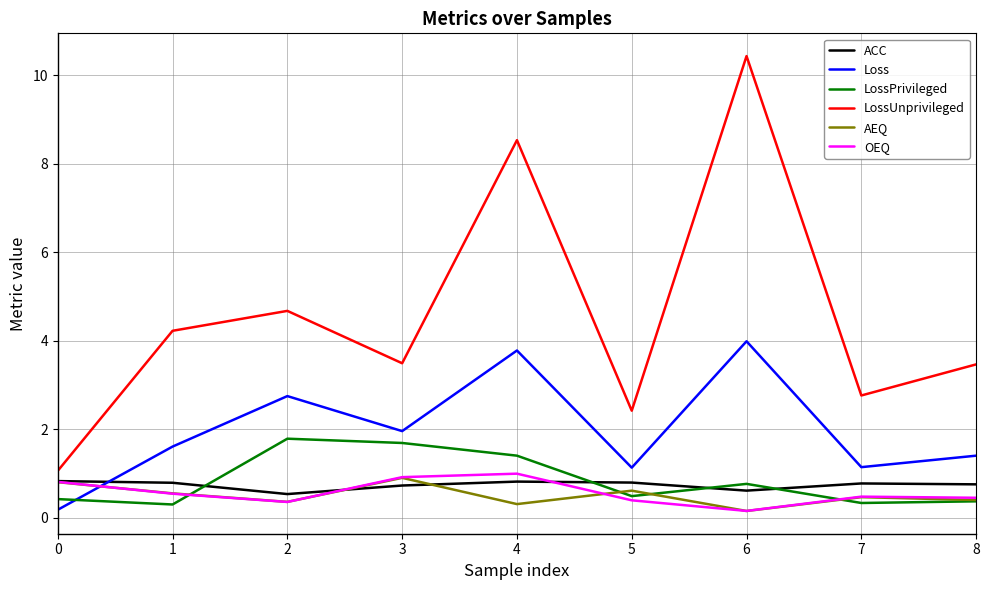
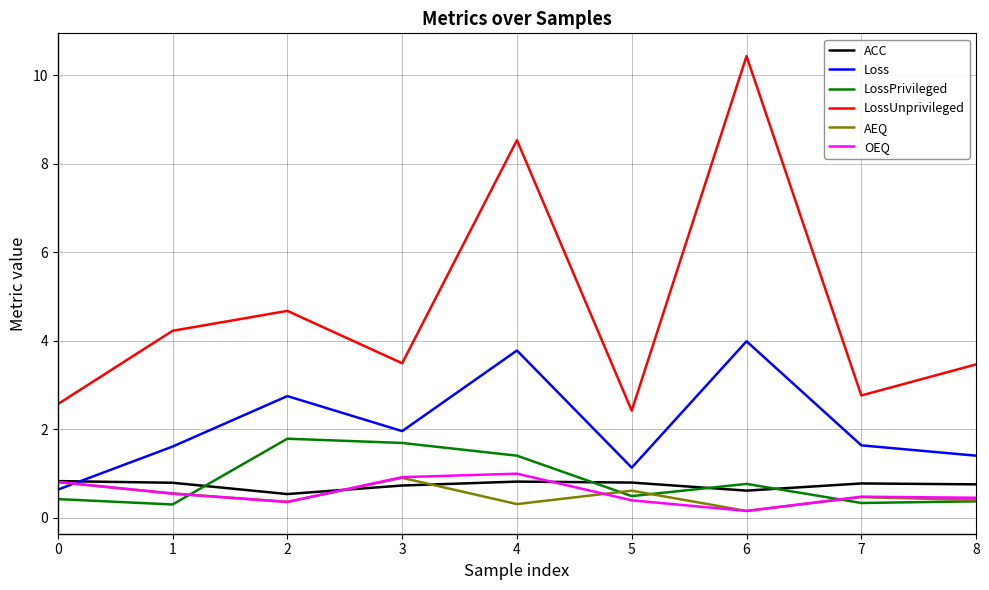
  {
    "ACC": {
      "1": 0.8,
      "2": 0.5,
      "3": 0.7,
      "4": 0.8,
      "5": 0.8,
      "6": 0.6,
      "7": 0.8,
      "8": 0.8
    },
    "Loss": {
-     "0": 0.2,
+     "0": 0.6,
      "1": 1.6,
      "2": 2.7,
      "3": 2.0,
      "4": 3.8,
      "5": 1.1,
      "6": 4.0,
-     "7": 1.1,
+     "7": 1.6,
      "8": 1.4
    },
    "LossPrivileged": {
      "0": 0.4,
      "1": 0.3,
      "2": 1.8,
      "3": 1.7,
      "4": 1.4,
      "5": 0.5,
      "6": 0.8,
      "7": 0.3
    },
    "LossUnprivileged": {
-     "0": 1.1,
+     "0": 2.6,
      "1": 4.2,
      "2": 4.7,
      "3": 3.5,
      "4": 8.5,
      "5": 2.4,
      "6": 10.4,
      "7": 2.8,
      "8": 3.5
    },
    "AEQ": {
      "4": 0.3,
      "5": 0.6
    },
    "OEQ": {
      "4": 1.0,
      "5": 0.4
    }
  }
